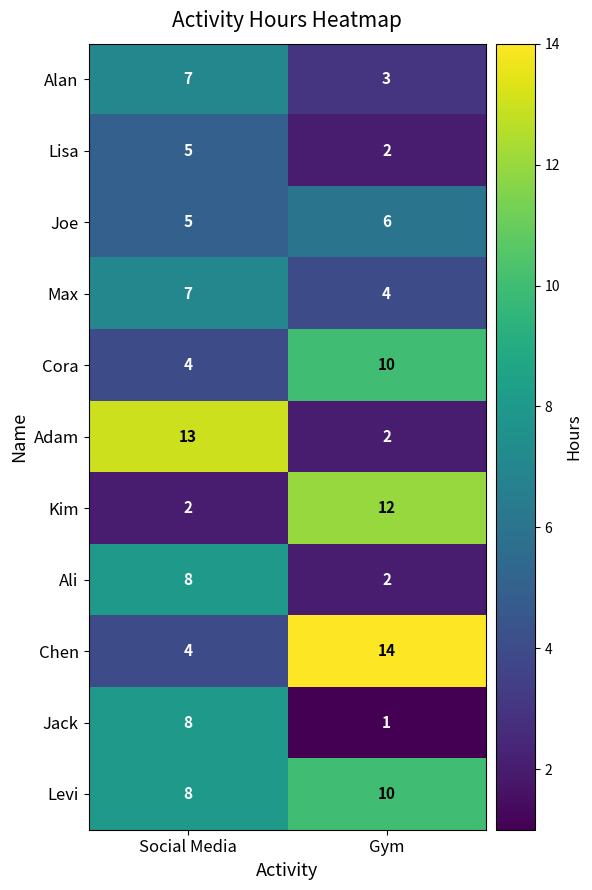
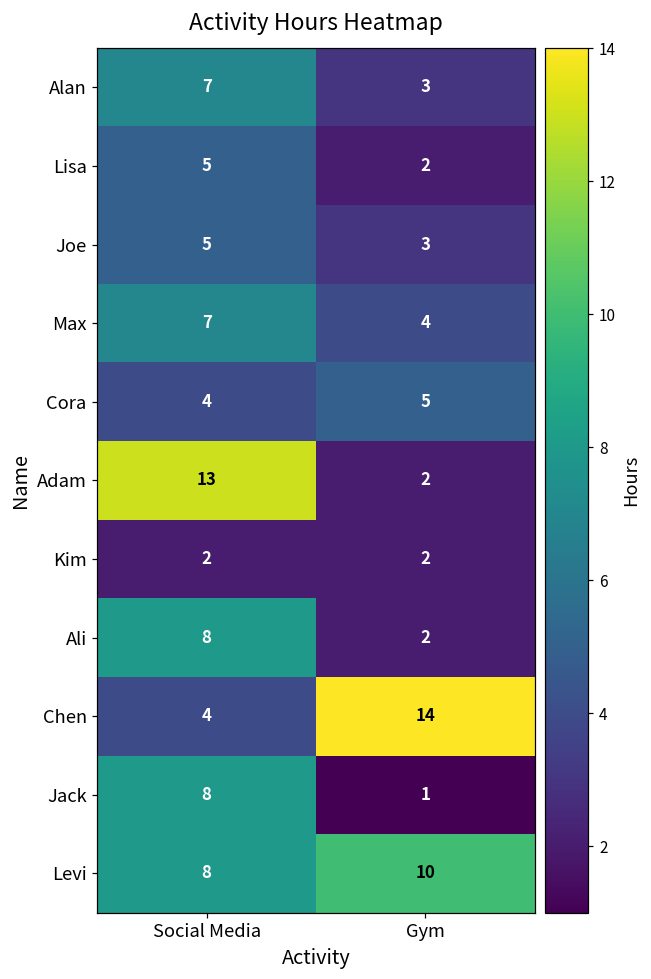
  {
    "Alan": {
      "Social Media": 7,
      "Gym": 3
    },
    "Lisa": {
      "Social Media": 5,
      "Gym": 2
    },
    "Joe": {
      "Social Media": 5,
-     "Gym": 6
+     "Gym": 3
    },
    "Max": {
      "Social Media": 7,
      "Gym": 4
    },
    "Cora": {
      "Social Media": 4,
-     "Gym": 10
+     "Gym": 5
    },
    "Adam": {
      "Social Media": 13,
      "Gym": 2
    },
    "Kim": {
      "Social Media": 2,
-     "Gym": 12
+     "Gym": 2
    },
    "Ali": {
      "Social Media": 8,
      "Gym": 2
    },
    "Chen": {
      "Social Media": 4,
      "Gym": 14
    },
    "Jack": {
      "Social Media": 8,
      "Gym": 1
    },
    "Levi": {
      "Social Media": 8,
      "Gym": 10
    }
  }
